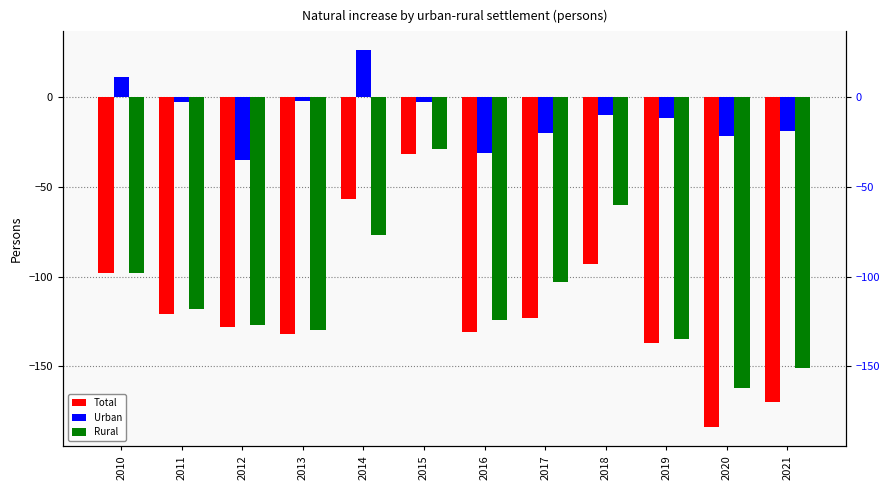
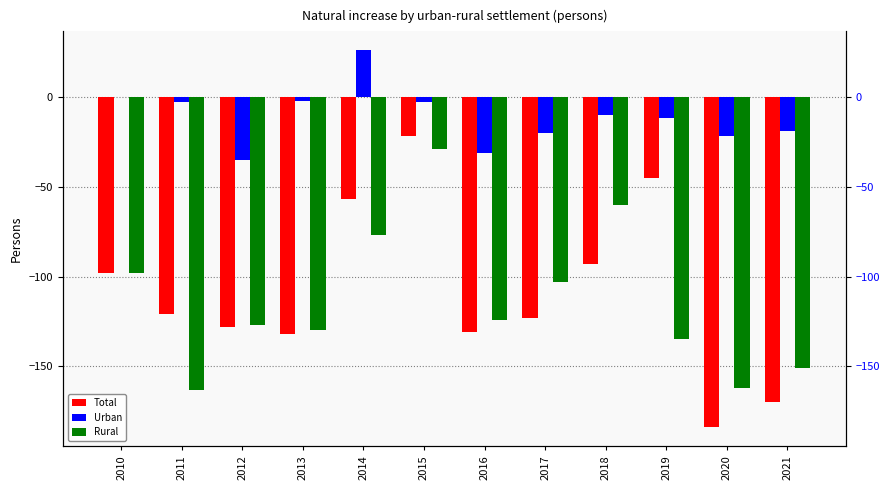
  {
    "Total": {
      "2010": -98,
      "2011": -121,
      "2012": -128,
      "2013": -132,
      "2014": -57,
-     "2015": -32,
+     "2015": -22,
      "2016": -131,
      "2017": -123,
      "2018": -93,
-     "2019": -137,
+     "2019": -45,
      "2020": -184,
      "2021": -170
    },
    "Urban": {
-     "2010": 11,
+     "2010": 0,
      "2011": -3,
      "2012": -35,
      "2013": -2,
      "2014": 26,
      "2015": -3,
      "2016": -31,
      "2017": -20,
      "2018": -10,
      "2019": -12,
      "2020": -22,
      "2021": -19
    },
    "Rural": {
      "2010": -98,
-     "2011": -118,
+     "2011": -163,
      "2012": -127,
      "2013": -130,
      "2014": -77,
      "2015": -29,
      "2016": -124,
      "2017": -103,
      "2018": -60,
      "2019": -135,
      "2020": -162,
      "2021": -151
    }
  }
